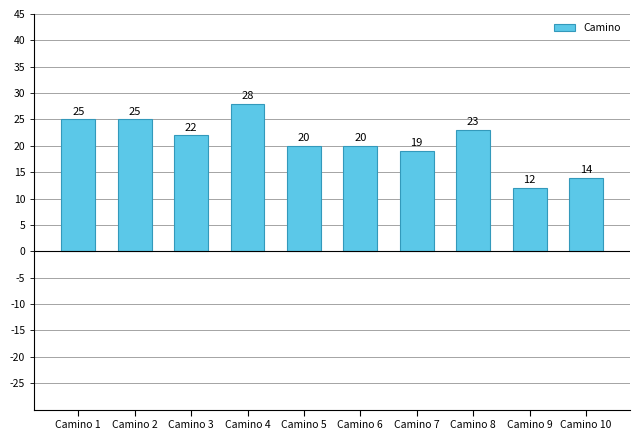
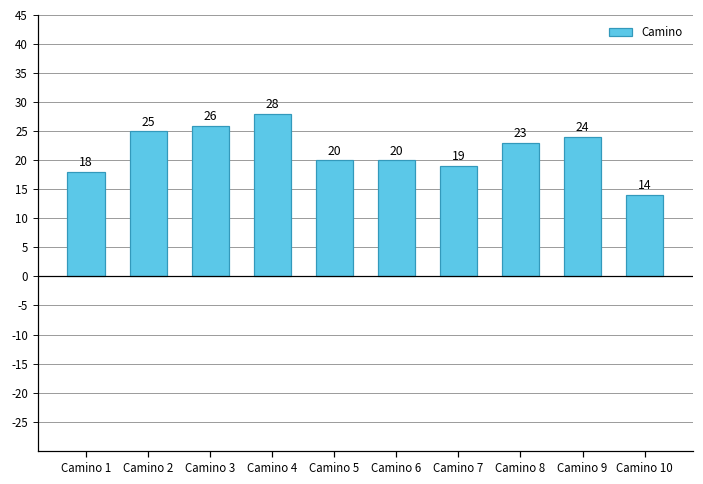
  {
-   "Camino 1": 25,
+   "Camino 1": 18,
    "Camino 2": 25,
-   "Camino 3": 22,
+   "Camino 3": 26,
    "Camino 4": 28,
    "Camino 5": 20,
    "Camino 6": 20,
    "Camino 7": 19,
    "Camino 8": 23,
-   "Camino 9": 12,
+   "Camino 9": 24,
    "Camino 10": 14
  }
